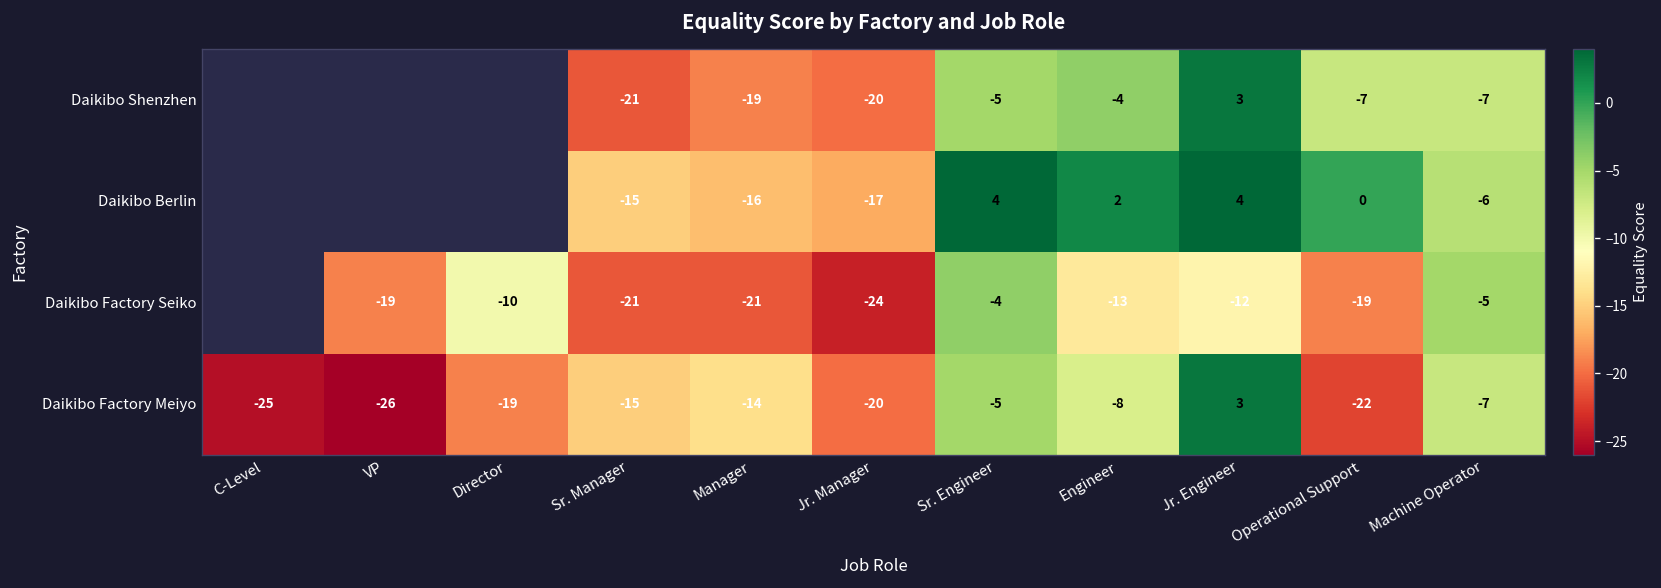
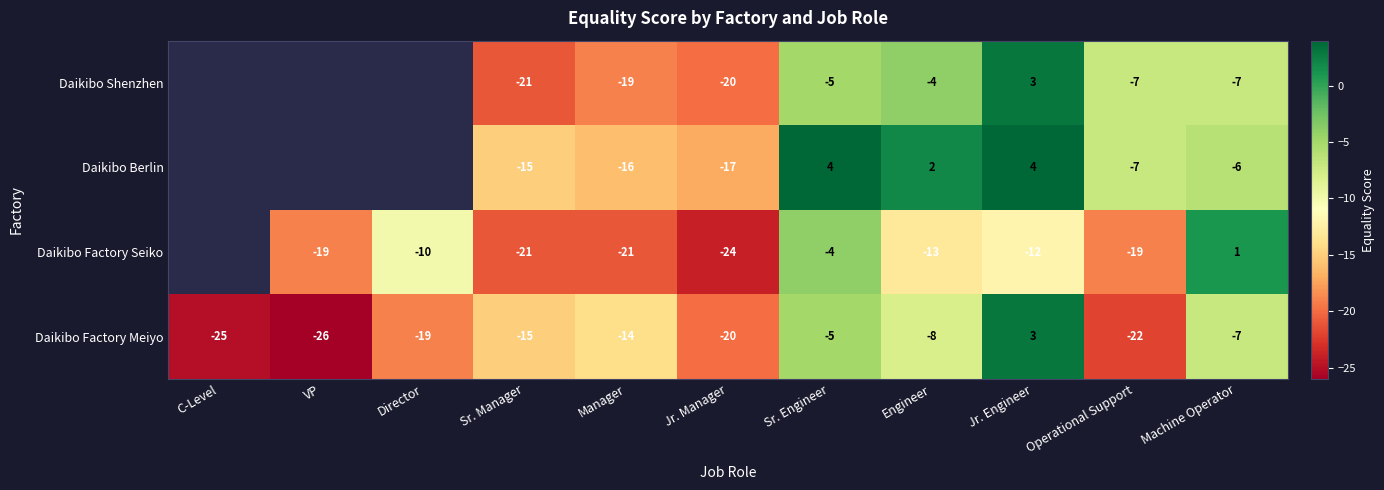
  {
    "Daikibo Shenzhen": {
      "Sr. Manager": -21,
      "Manager": -19,
      "Jr. Manager": -20,
      "Sr. Engineer": -5,
      "Engineer": -4,
      "Jr. Engineer": 3,
      "Operational Support": -7,
      "Machine Operator": -7
    },
    "Daikibo Berlin": {
      "Sr. Manager": -15,
      "Manager": -16,
      "Jr. Manager": -17,
      "Sr. Engineer": 4,
      "Engineer": 2,
      "Jr. Engineer": 4,
-     "Operational Support": 0,
+     "Operational Support": -7,
      "Machine Operator": -6
    },
    "Daikibo Factory Seiko": {
      "VP": -19,
      "Director": -10,
      "Sr. Manager": -21,
      "Manager": -21,
      "Jr. Manager": -24,
      "Sr. Engineer": -4,
      "Engineer": -13,
      "Jr. Engineer": -12,
      "Operational Support": -19,
-     "Machine Operator": -5
+     "Machine Operator": 1
    },
    "Daikibo Factory Meiyo": {
      "C-Level": -25,
      "VP": -26,
      "Director": -19,
      "Sr. Manager": -15,
      "Manager": -14,
      "Jr. Manager": -20,
      "Sr. Engineer": -5,
      "Engineer": -8,
      "Jr. Engineer": 3,
      "Operational Support": -22,
      "Machine Operator": -7
    }
  }
